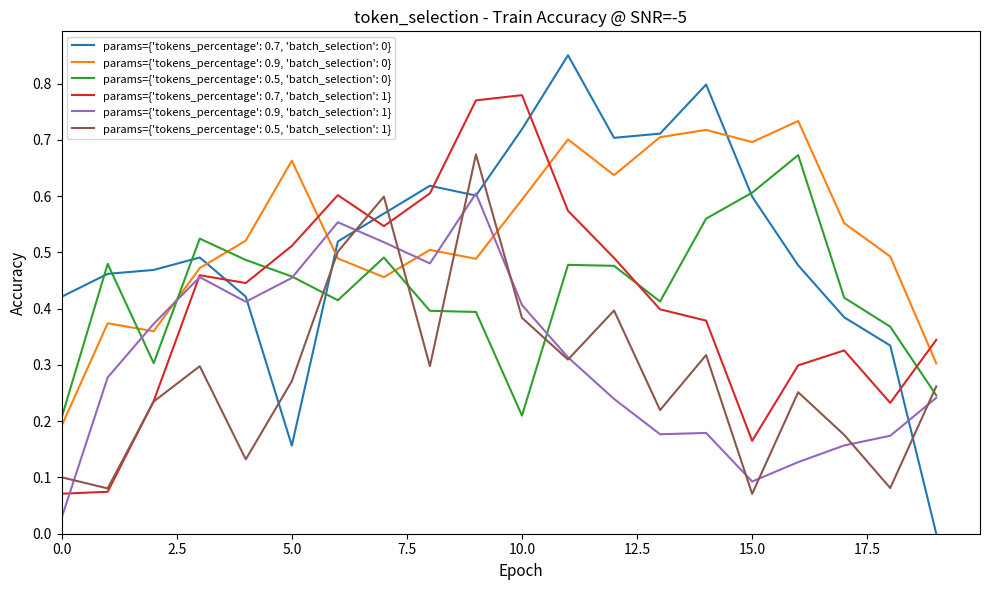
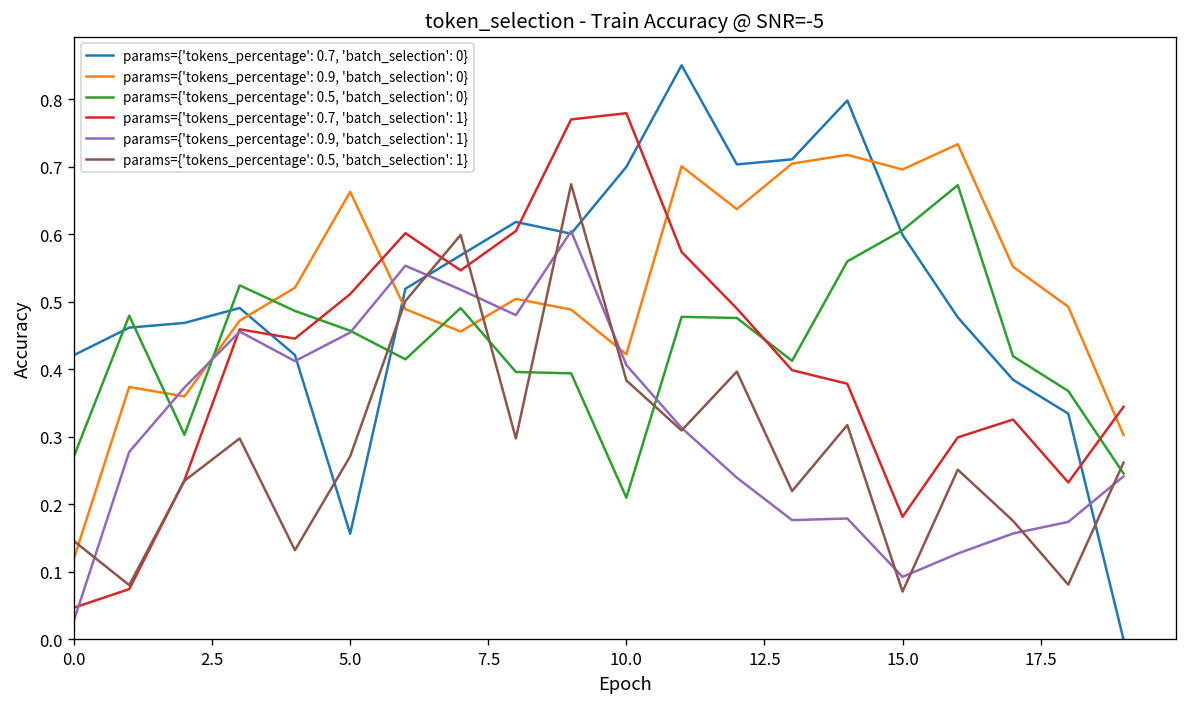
  {
    "params={'tokens_percentage': 0.7, 'batch_selection': 0}": {
      "0.0": 0.42,
      "5.0": 0.16,
-     "10.0": 0.72,
+     "10.0": 0.70,
      "15.0": 0.60
    },
    "params={'tokens_percentage': 0.9, 'batch_selection': 0}": {
-     "0.0": 0.19,
+     "0.0": 0.12,
      "5.0": 0.66,
-     "10.0": 0.59,
+     "10.0": 0.42,
      "15.0": 0.70
    },
    "params={'tokens_percentage': 0.5, 'batch_selection': 0}": {
-     "0.0": 0.21,
+     "0.0": 0.27,
      "10.0": 0.21,
      "15.0": 0.61
    },
    "params={'tokens_percentage': 0.7, 'batch_selection': 1}": {
-     "0.0": 0.07,
+     "0.0": 0.05,
      "5.0": 0.51,
      "10.0": 0.78,
-     "15.0": 0.17
+     "15.0": 0.18
    },
    "params={'tokens_percentage': 0.9, 'batch_selection': 1}": {
      "0.0": 0.03,
      "10.0": 0.41,
      "15.0": 0.09
    },
    "params={'tokens_percentage': 0.5, 'batch_selection': 1}": {
-     "0.0": 0.10,
+     "0.0": 0.15,
      "5.0": 0.27,
      "10.0": 0.38,
      "15.0": 0.07
    }
  }
